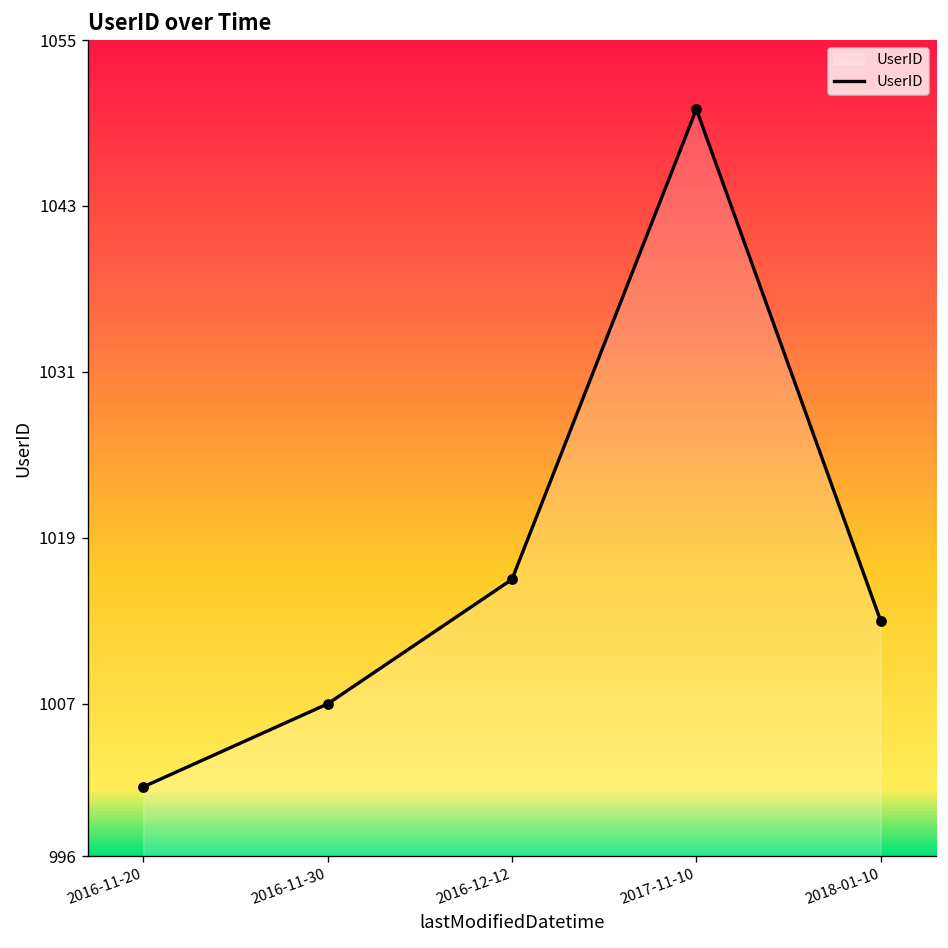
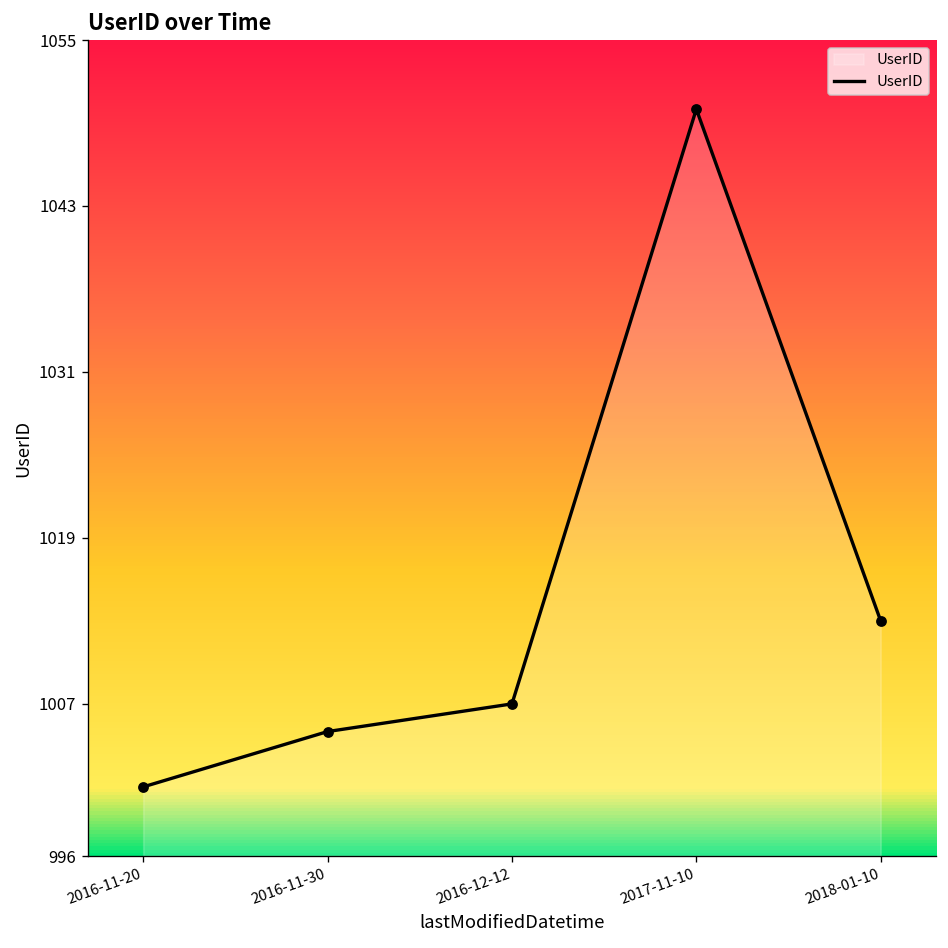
  {
    "2016-11-20": 1001,
-   "2016-11-30": 1007,
-   "2016-12-12": 1016,
+   "2016-11-30": 1005,
+   "2016-12-12": 1007,
    "2017-11-10": 1050,
    "2018-01-10": 1013
  }
